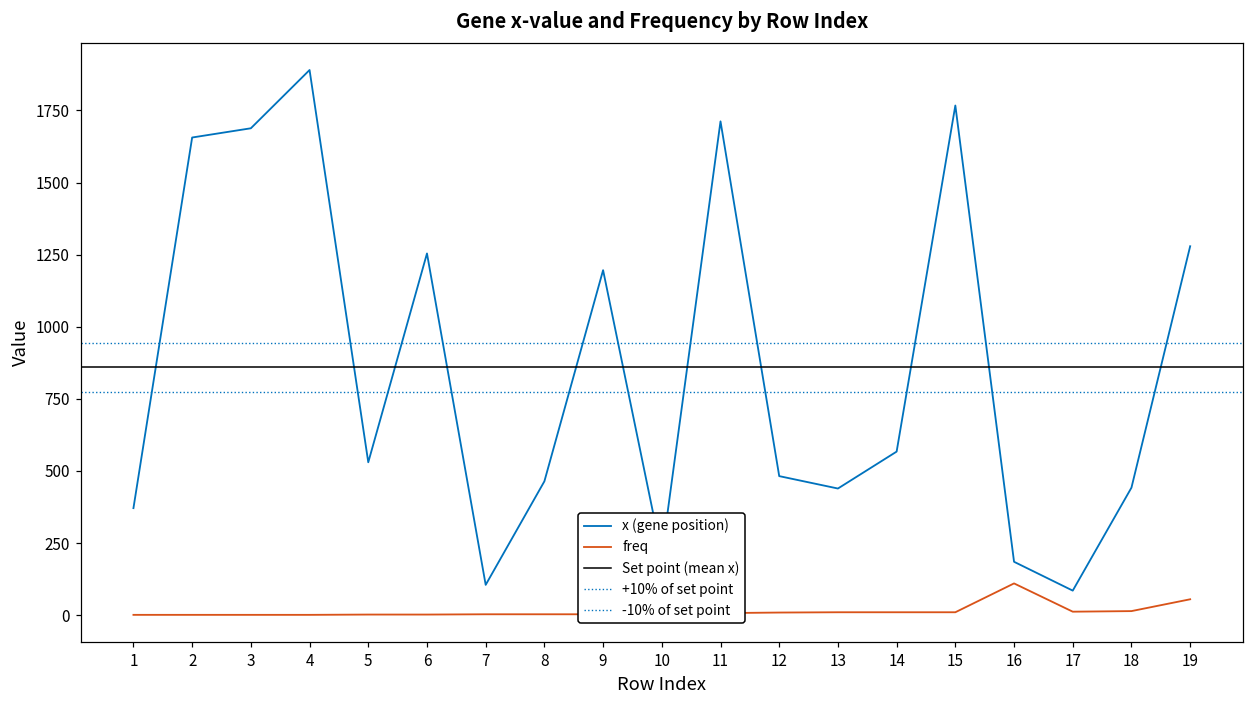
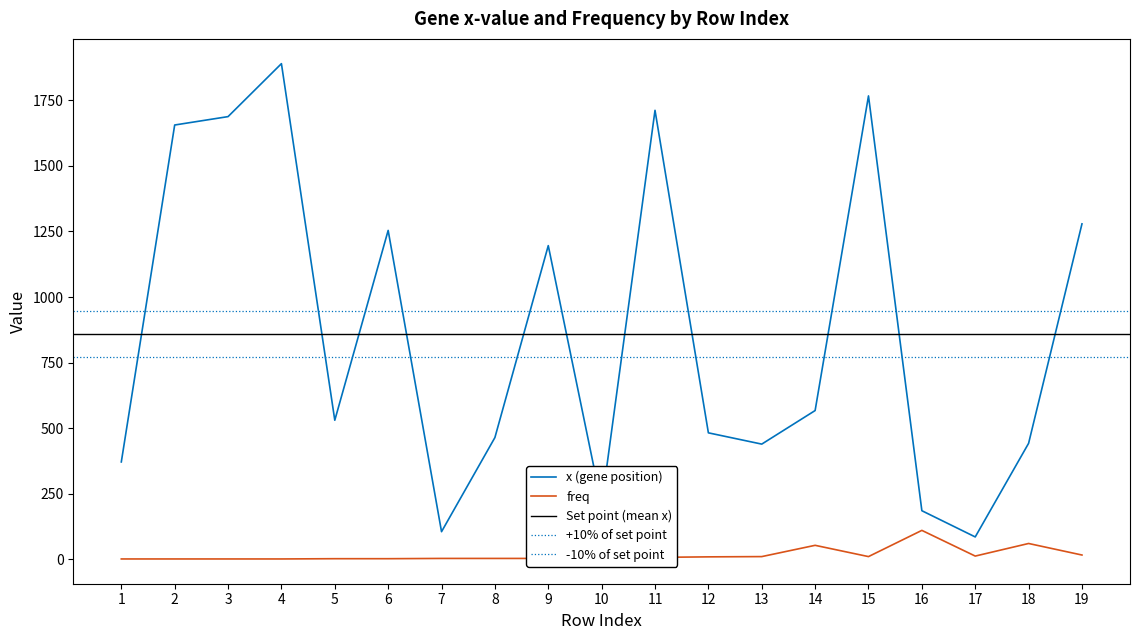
  {
    "x (gene position)": {
      "1": 370,
      "2": 1660,
      "3": 1690,
      "4": 1890,
      "5": 530,
      "6": 1250,
      "7": 110,
      "8": 460,
      "9": 1200,
      "11": 1710,
      "12": 480,
      "13": 440,
      "14": 570,
      "15": 1770,
      "16": 190,
      "17": 90,
      "18": 440,
      "19": 1280
    },
    "freq": {
      "1": 0,
      "2": 0,
      "3": 0,
      "4": 0,
      "5": 0,
      "6": 0,
      "7": 0,
      "8": 0,
      "12": 10,
      "13": 10,
-     "14": 10,
+     "14": 50,
      "15": 10,
      "16": 110,
      "17": 10,
-     "18": 10,
-     "19": 60
+     "18": 60,
+     "19": 20
    }
  }
